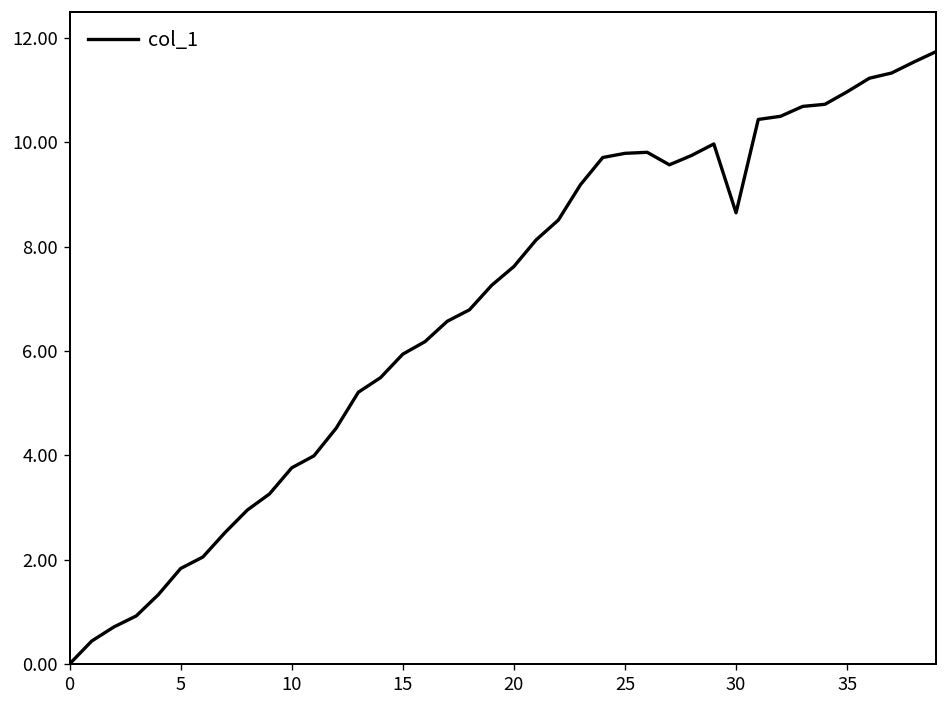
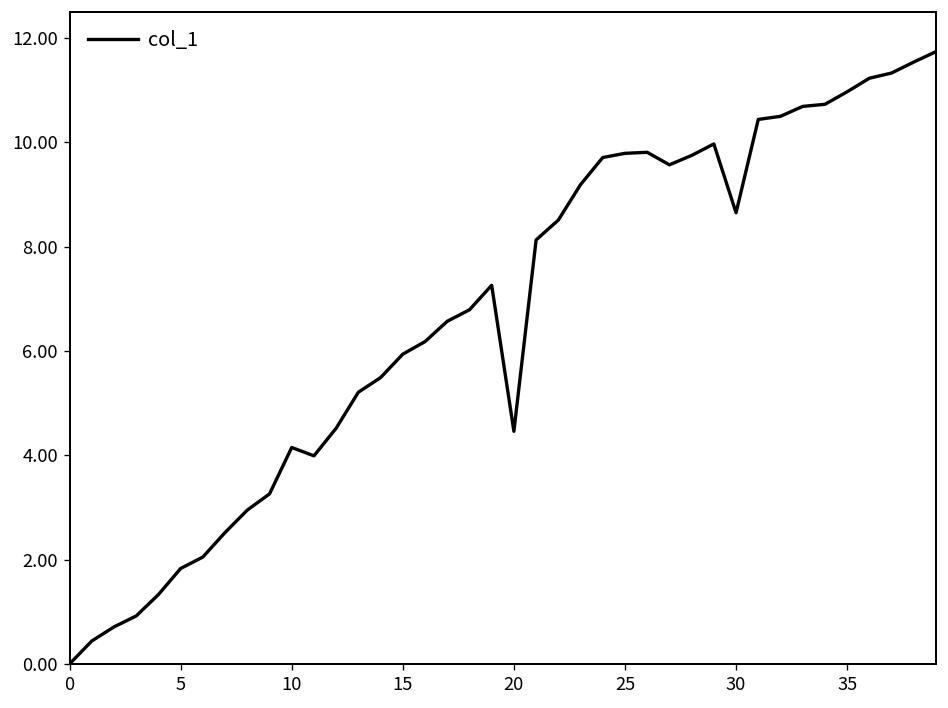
  {
    "0": 0.0,
    "5": 1.8,
-   "10": 3.8,
+   "10": 4.2,
    "15": 5.9,
-   "20": 7.6,
+   "20": 4.5,
    "25": 9.8,
    "30": 8.7,
    "35": 11.0
  }
